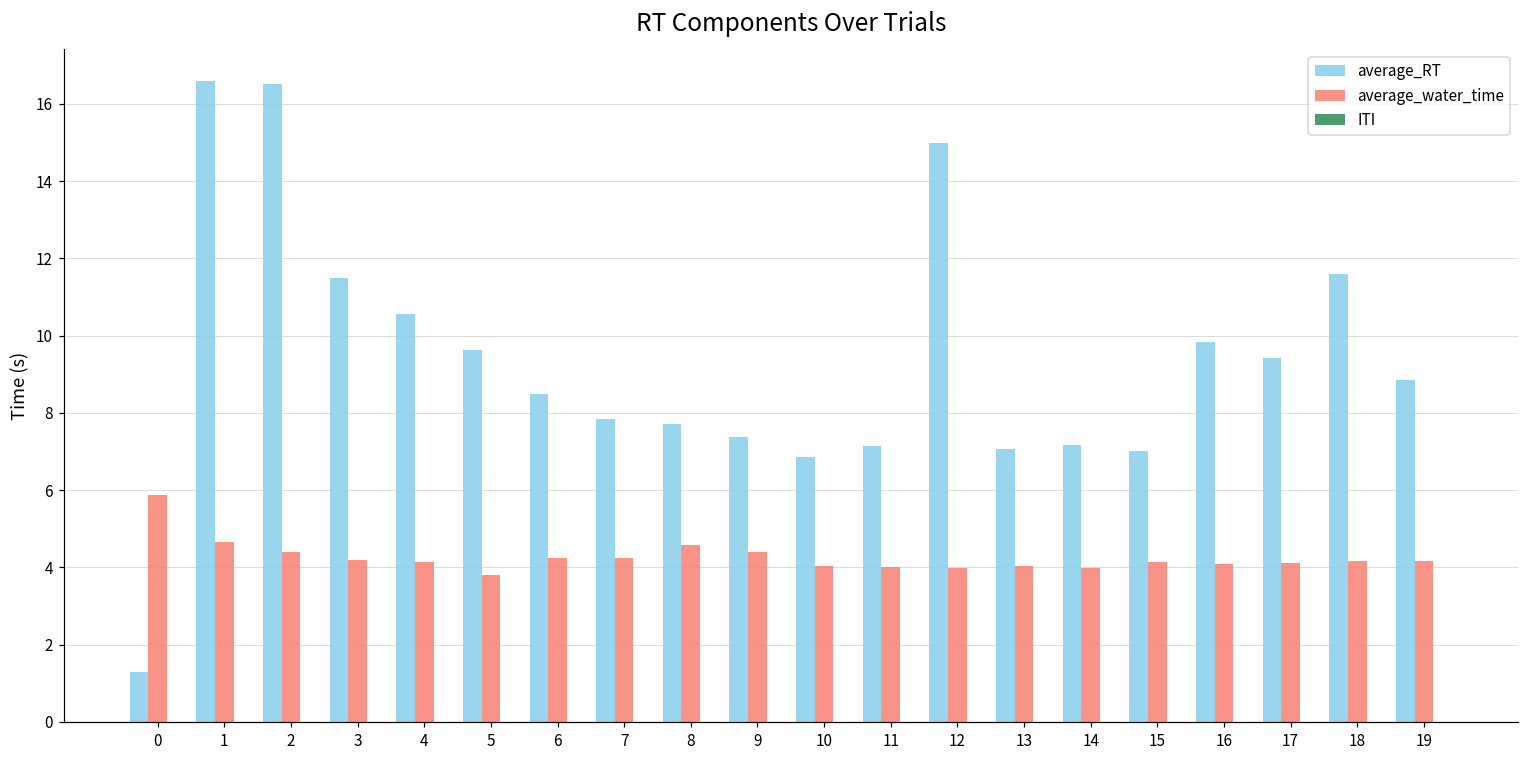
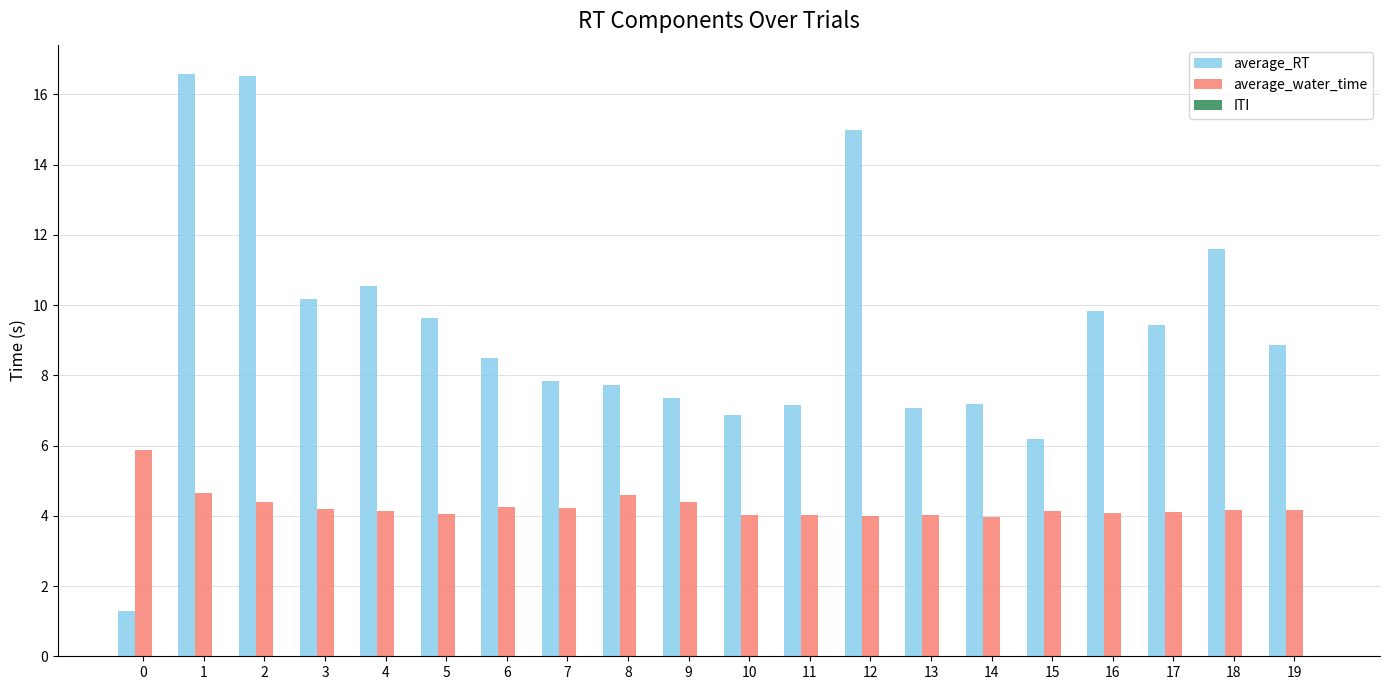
  {
    "average_RT": {
      "0": 1.3,
      "1": 16.6,
      "2": 16.5,
-     "3": 11.5,
+     "3": 10.2,
      "4": 10.6,
      "5": 9.6,
      "6": 8.5,
      "7": 7.8,
      "8": 7.7,
      "9": 7.4,
      "10": 6.9,
      "11": 7.1,
      "12": 15.0,
      "13": 7.1,
      "14": 7.2,
-     "15": 7.0,
+     "15": 6.2,
      "16": 9.8,
      "17": 9.4,
      "18": 11.6,
      "19": 8.9
    },
    "average_water_time": {
      "0": 5.9,
      "1": 4.7,
      "2": 4.4,
      "3": 4.2,
      "4": 4.1,
-     "5": 3.8,
+     "5": 4.1,
      "6": 4.3,
      "7": 4.2,
      "8": 4.6,
      "9": 4.4,
      "10": 4.0,
      "11": 4.0,
      "12": 4.0,
      "13": 4.0,
      "14": 4.0,
      "15": 4.1,
      "16": 4.1,
      "17": 4.1,
      "18": 4.2,
      "19": 4.2
    },
    "ITI": {
      "0": 0.0,
      "1": 0.0,
      "2": 0.0,
      "3": 0.0,
      "4": 0.0,
      "5": 0.0,
      "6": 0.0,
      "7": 0.0,
      "8": 0.0,
      "9": 0.0,
      "10": 0.0,
      "11": 0.0,
      "12": 0.0,
      "13": 0.0,
      "14": 0.0,
      "15": 0.0,
      "16": 0.0,
      "17": 0.0,
      "18": 0.0,
      "19": 0.0
    }
  }
